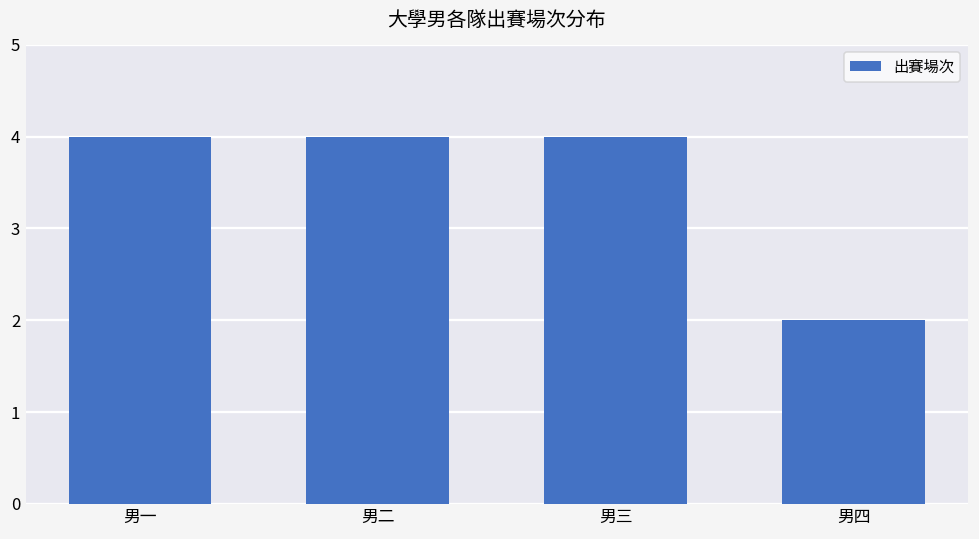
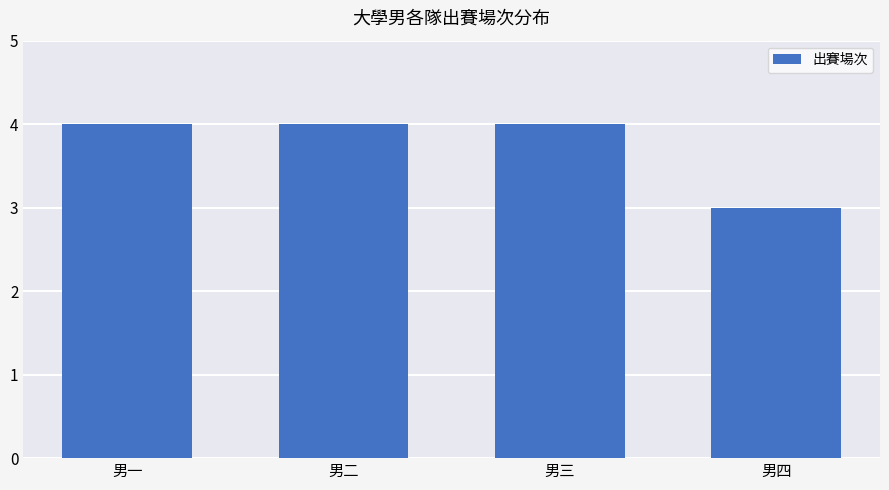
  {
    "男一": 4,
    "男二": 4,
    "男三": 4,
-   "男四": 2
+   "男四": 3
  }
